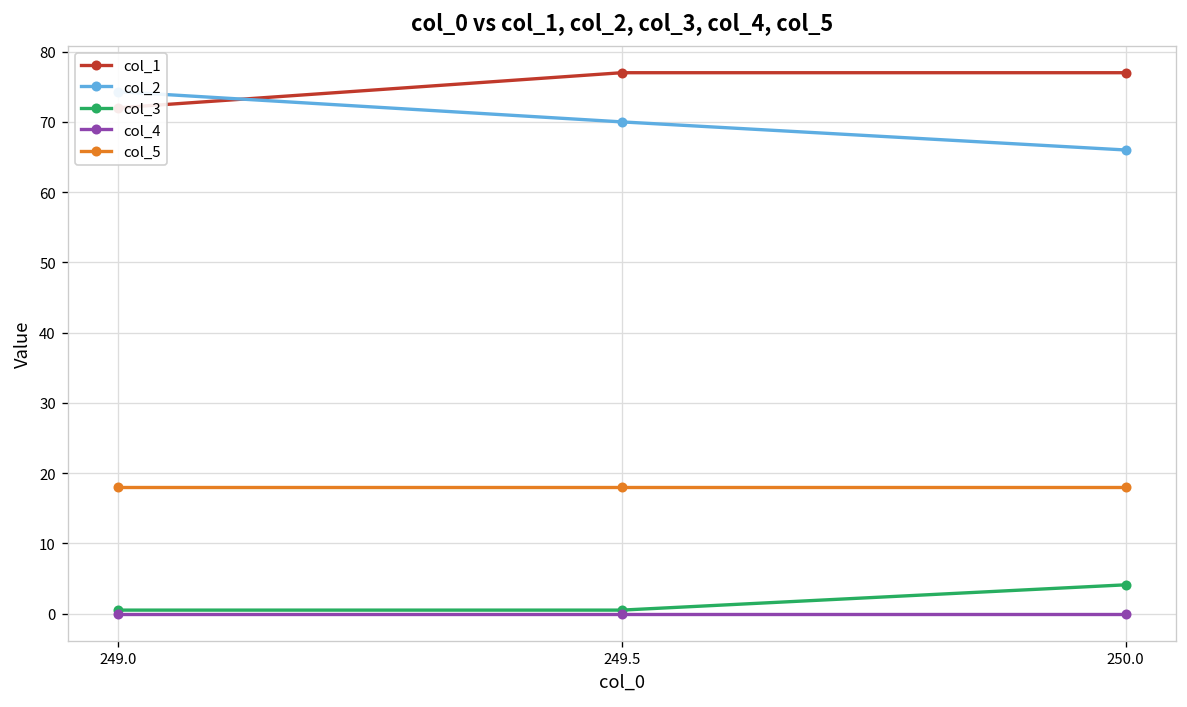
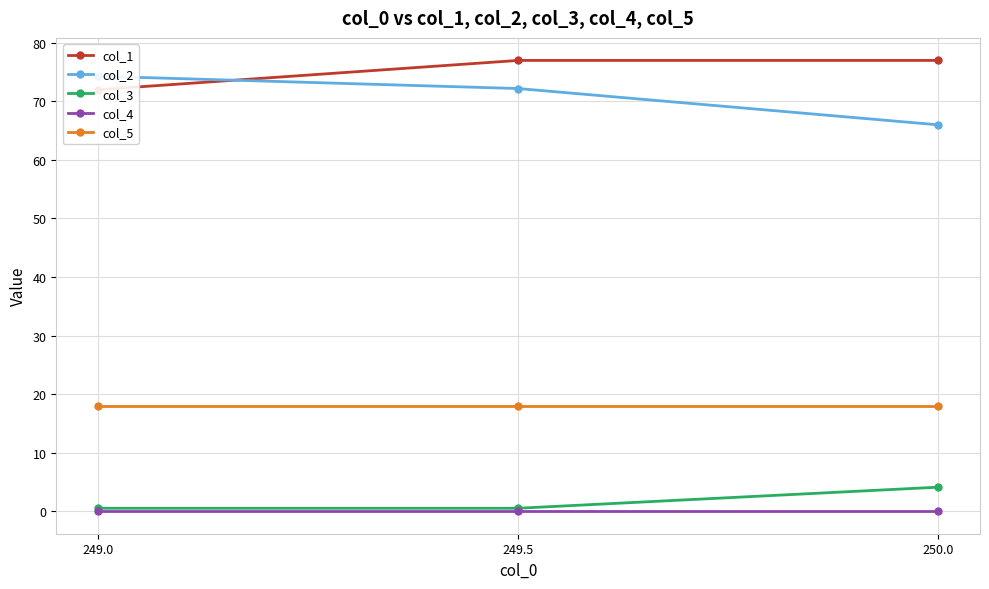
  {
    "col_1": {
      "249.5": 77,
      "250.0": 77
    },
    "col_2": {
-     "249.5": 70,
+     "249.5": 72,
      "250.0": 66
    },
    "col_3": {
      "249.0": 1,
      "249.5": 1,
      "250.0": 4
    },
    "col_4": {
      "249.0": 0,
      "249.5": 0,
      "250.0": 0
    },
    "col_5": {
      "249.0": 18,
      "249.5": 18,
      "250.0": 18
    }
  }
